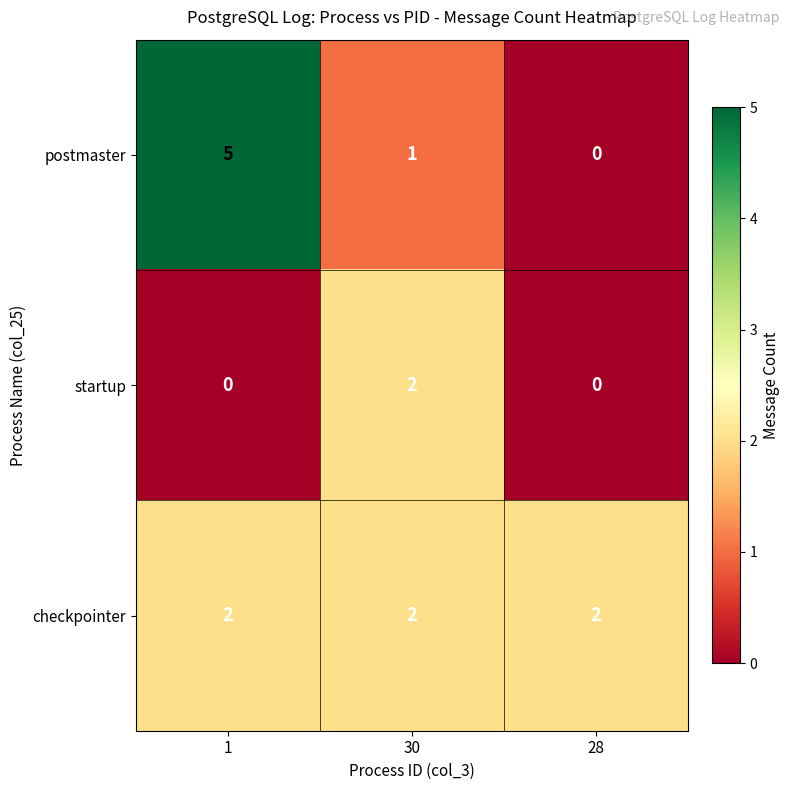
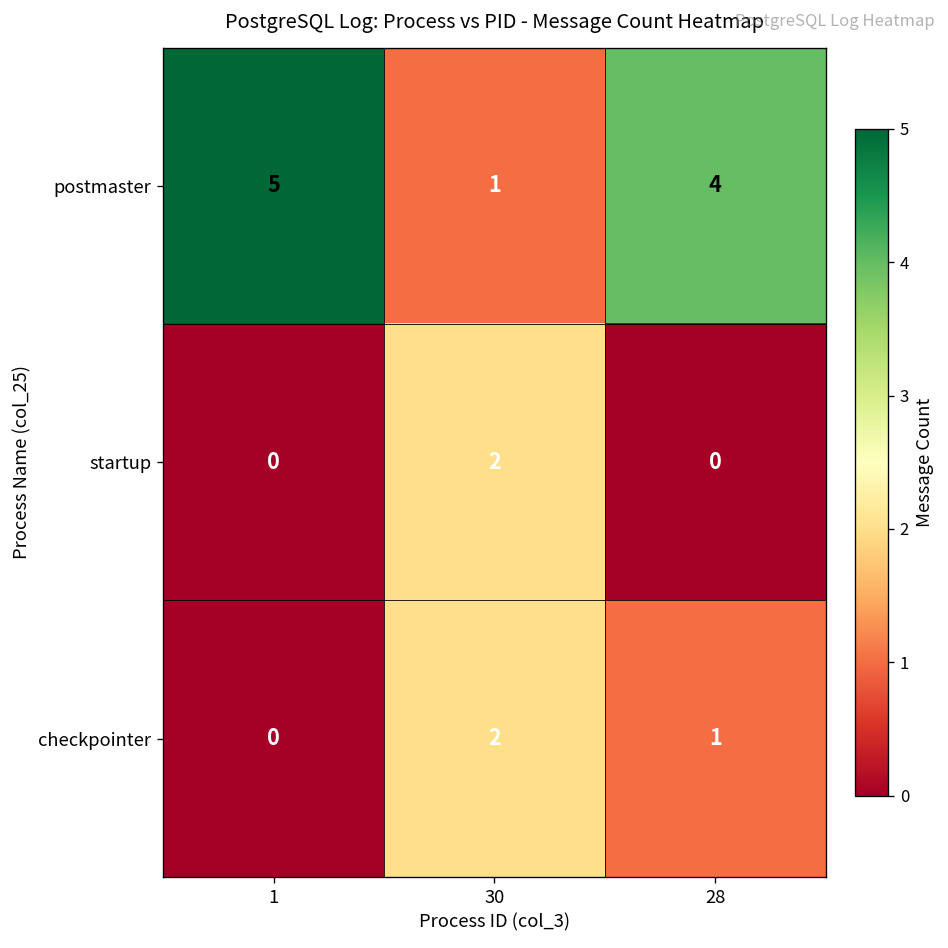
  {
    "postmaster": {
      "1": 5,
      "30": 1,
-     "28": 0
+     "28": 4
    },
    "startup": {
      "1": 0,
      "30": 2,
      "28": 0
    },
    "checkpointer": {
-     "1": 2,
+     "1": 0,
      "30": 2,
-     "28": 2
+     "28": 1
    }
  }
